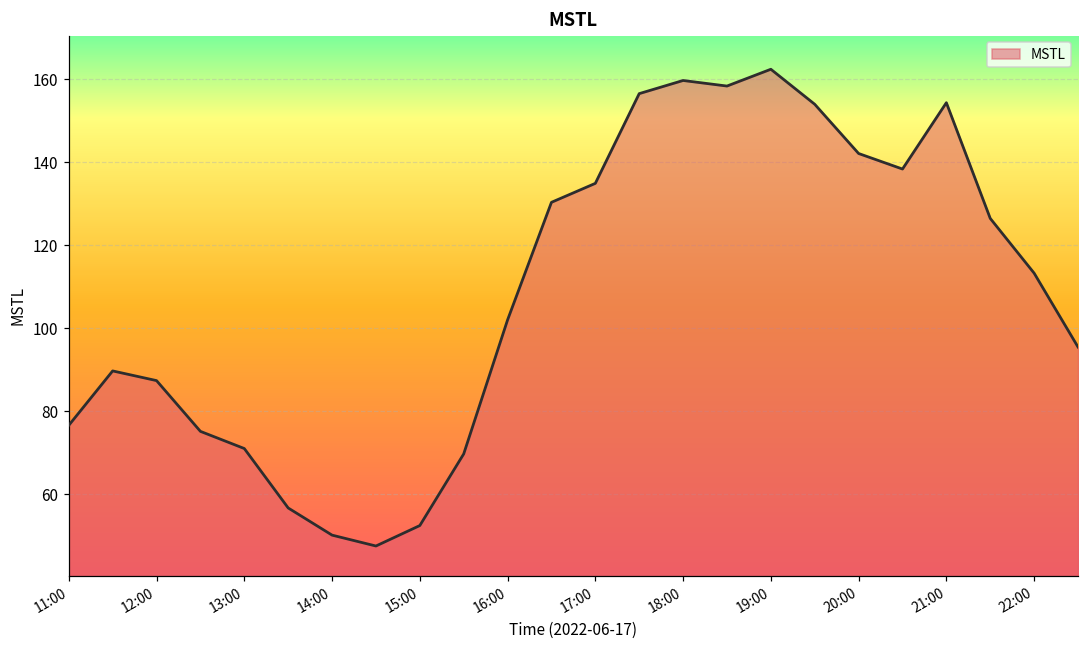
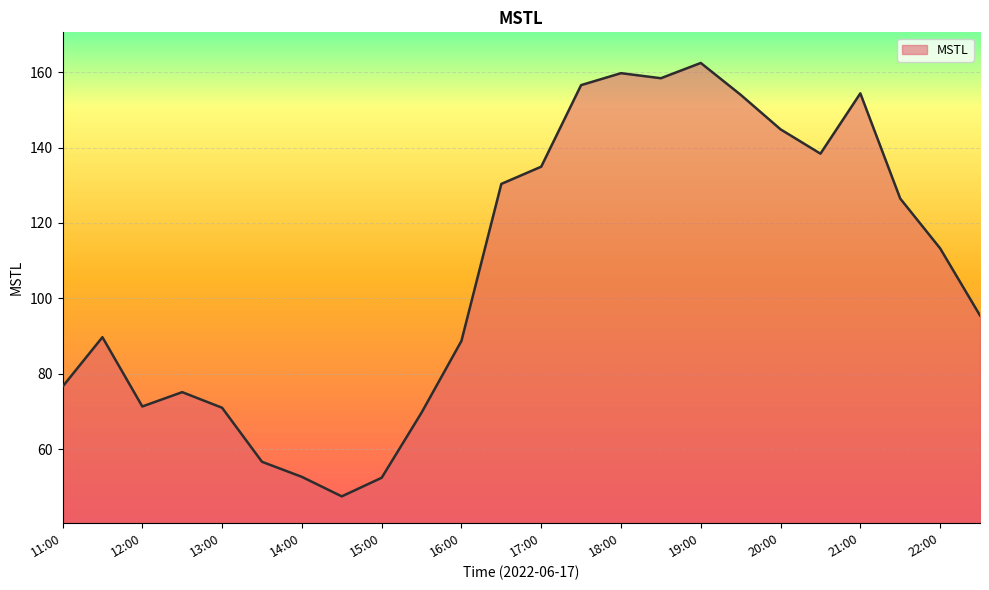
  {
    "11:00": 77,
-   "12:00": 87,
+   "12:00": 71,
    "13:00": 71,
-   "14:00": 50,
+   "14:00": 53,
    "15:00": 52,
-   "16:00": 102,
+   "16:00": 89,
    "17:00": 135,
    "18:00": 160,
    "19:00": 162,
-   "20:00": 142,
+   "20:00": 145,
    "21:00": 154,
    "22:00": 113
  }
